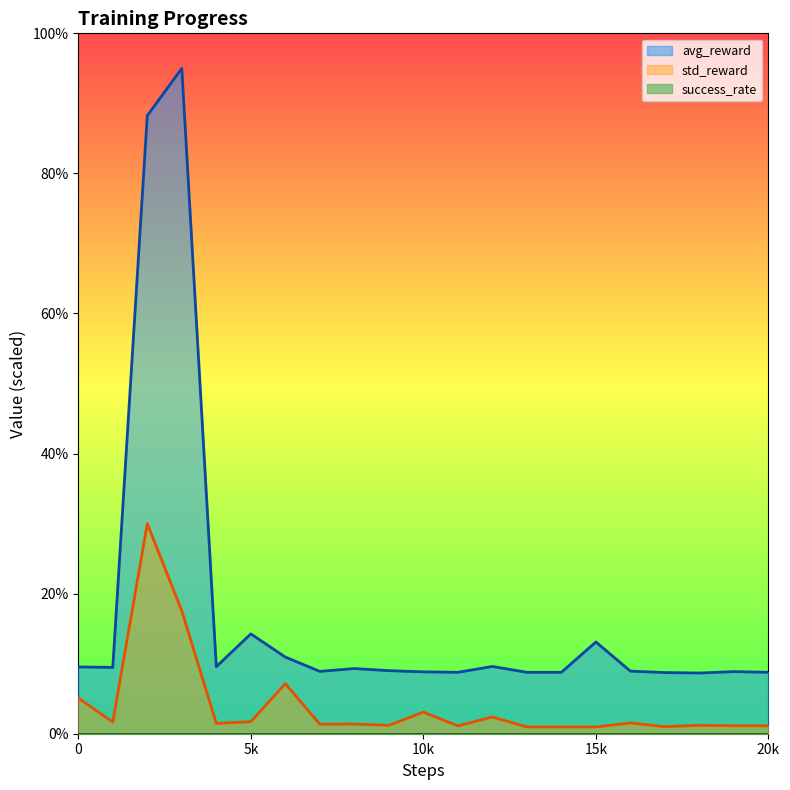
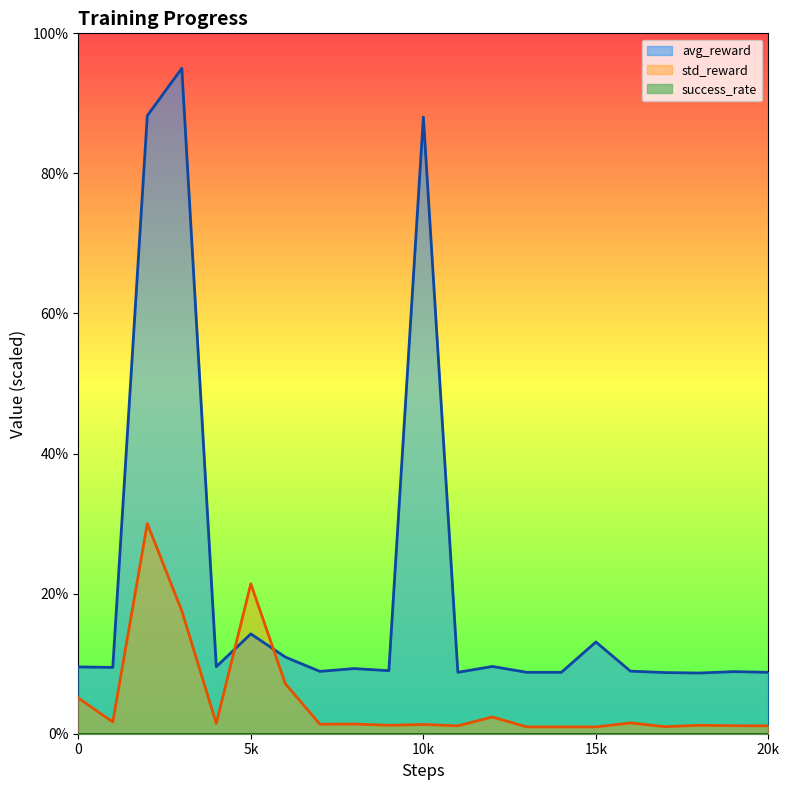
  {
    "avg_reward": {
      "0": "10%",
      "5k": "14%",
-     "10k": "9%",
+     "10k": "88%",
      "15k": "13%",
      "20k": "9%"
    },
    "std_reward": {
      "0": "5%",
-     "5k": "2%",
-     "10k": "3%",
+     "5k": "21%",
+     "10k": "1%",
      "15k": "1%",
      "20k": "1%"
    },
    "success_rate": {
      "0": "0%",
      "5k": "0%",
      "10k": "0%",
      "15k": "0%",
      "20k": "0%"
    }
  }
